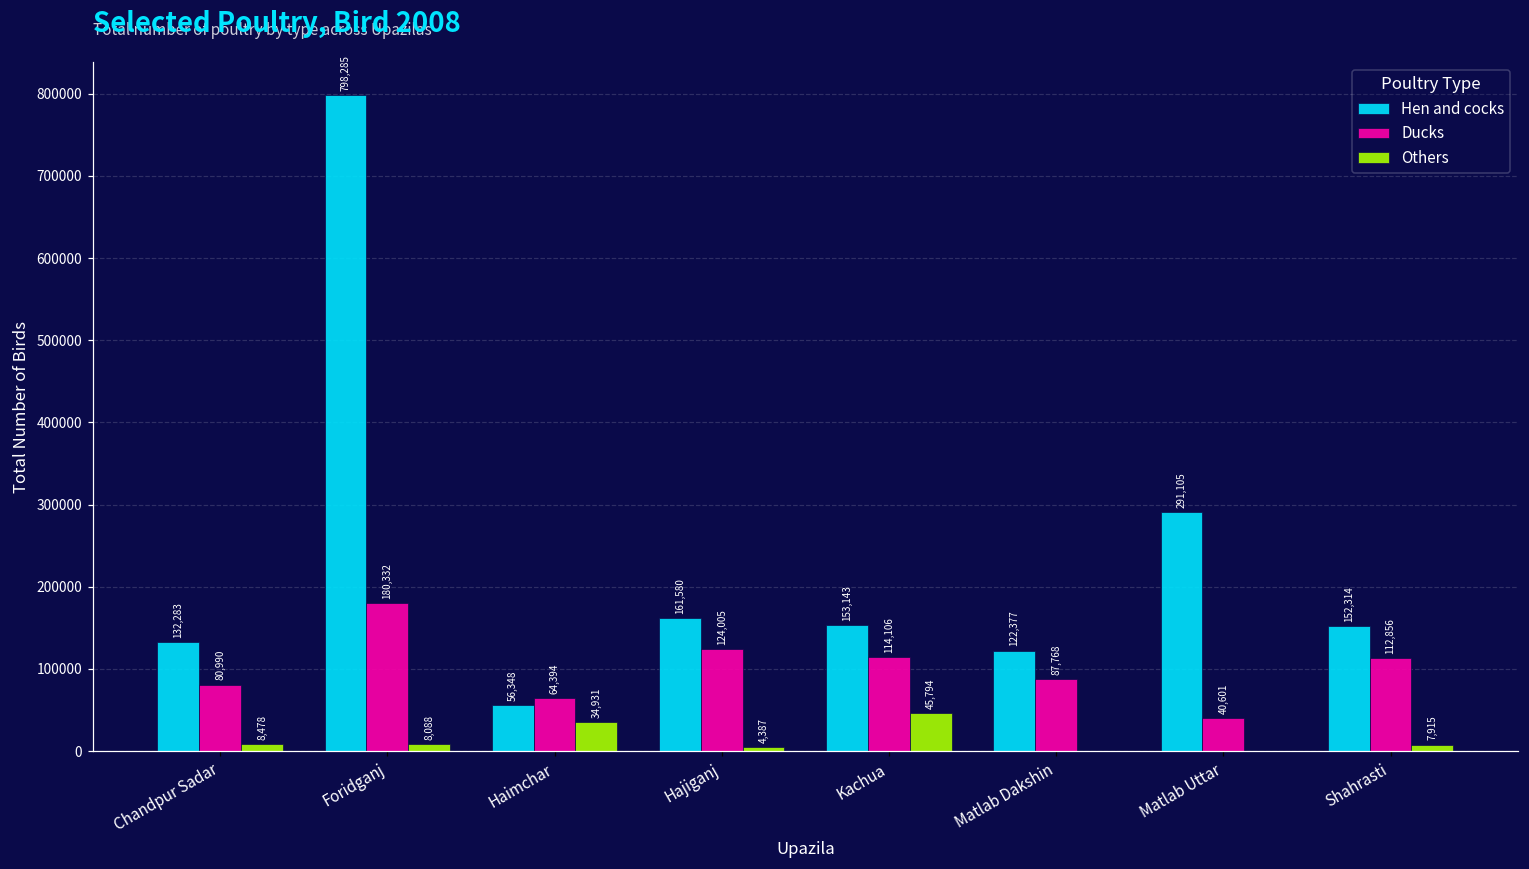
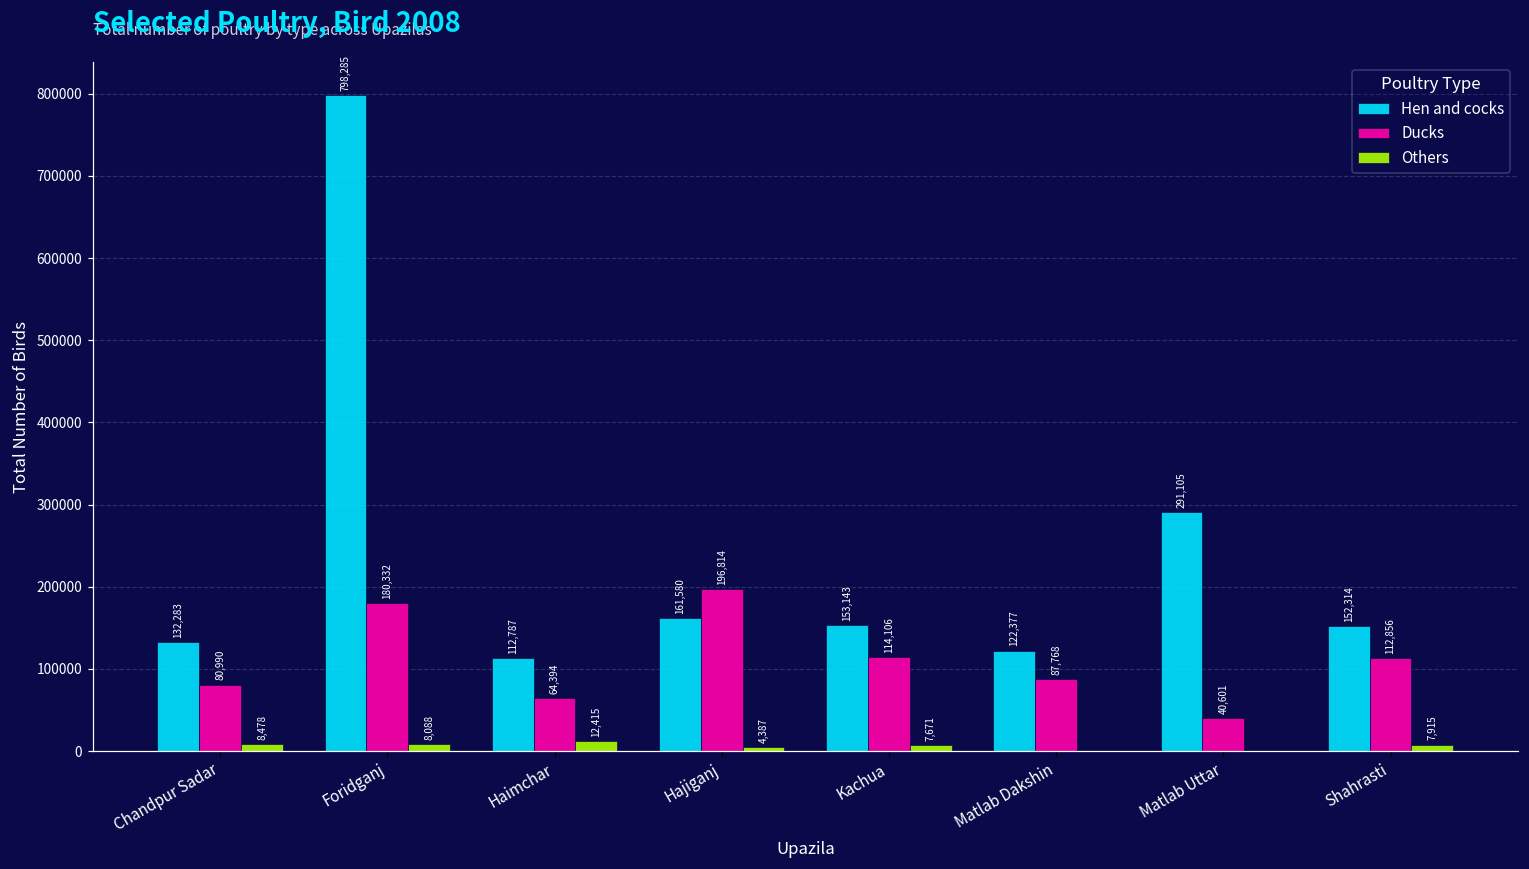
  {
    "Hen and cocks": {
      "Chandpur Sadar": "132,283",
      "Foridganj": "798,285",
-     "Haimchar": "56,348",
+     "Haimchar": "112,787",
      "Hajiganj": "161,580",
      "Kachua": "153,143",
      "Matlab Dakshin": "122,377",
      "Matlab Uttar": "291,105",
      "Shahrasti": "152,314"
    },
    "Ducks": {
      "Chandpur Sadar": "80,990",
      "Foridganj": "180,332",
      "Haimchar": "64,394",
-     "Hajiganj": "124,005",
+     "Hajiganj": "196,814",
      "Kachua": "114,106",
      "Matlab Dakshin": "87,768",
      "Matlab Uttar": "40,601",
      "Shahrasti": "112,856"
    },
    "Others": {
      "Chandpur Sadar": "8,478",
      "Foridganj": "8,088",
-     "Haimchar": "34,931",
+     "Haimchar": "12,415",
      "Hajiganj": "4,387",
-     "Kachua": "45,794",
+     "Kachua": "7,671",
      "Shahrasti": "7,915"
    }
  }
